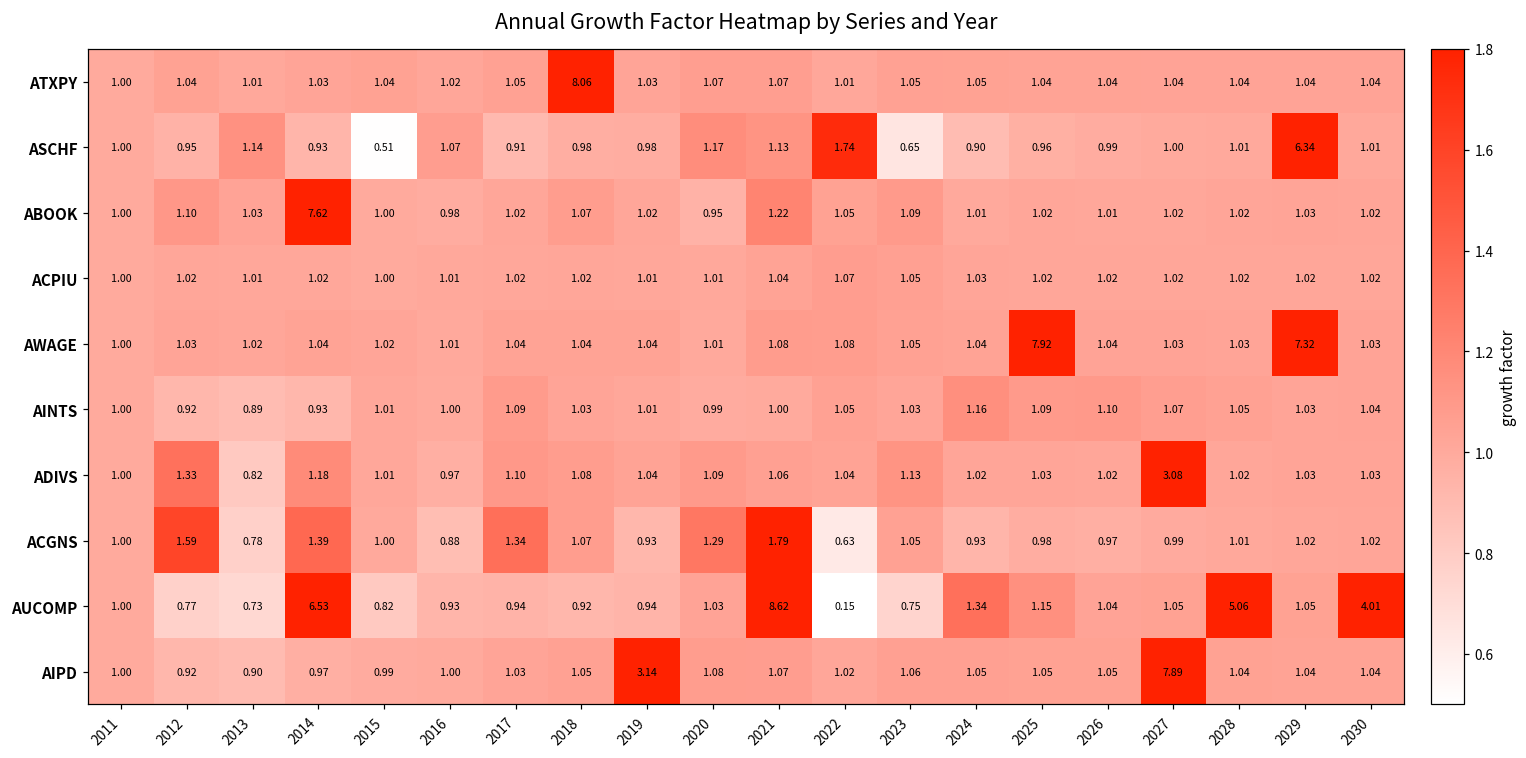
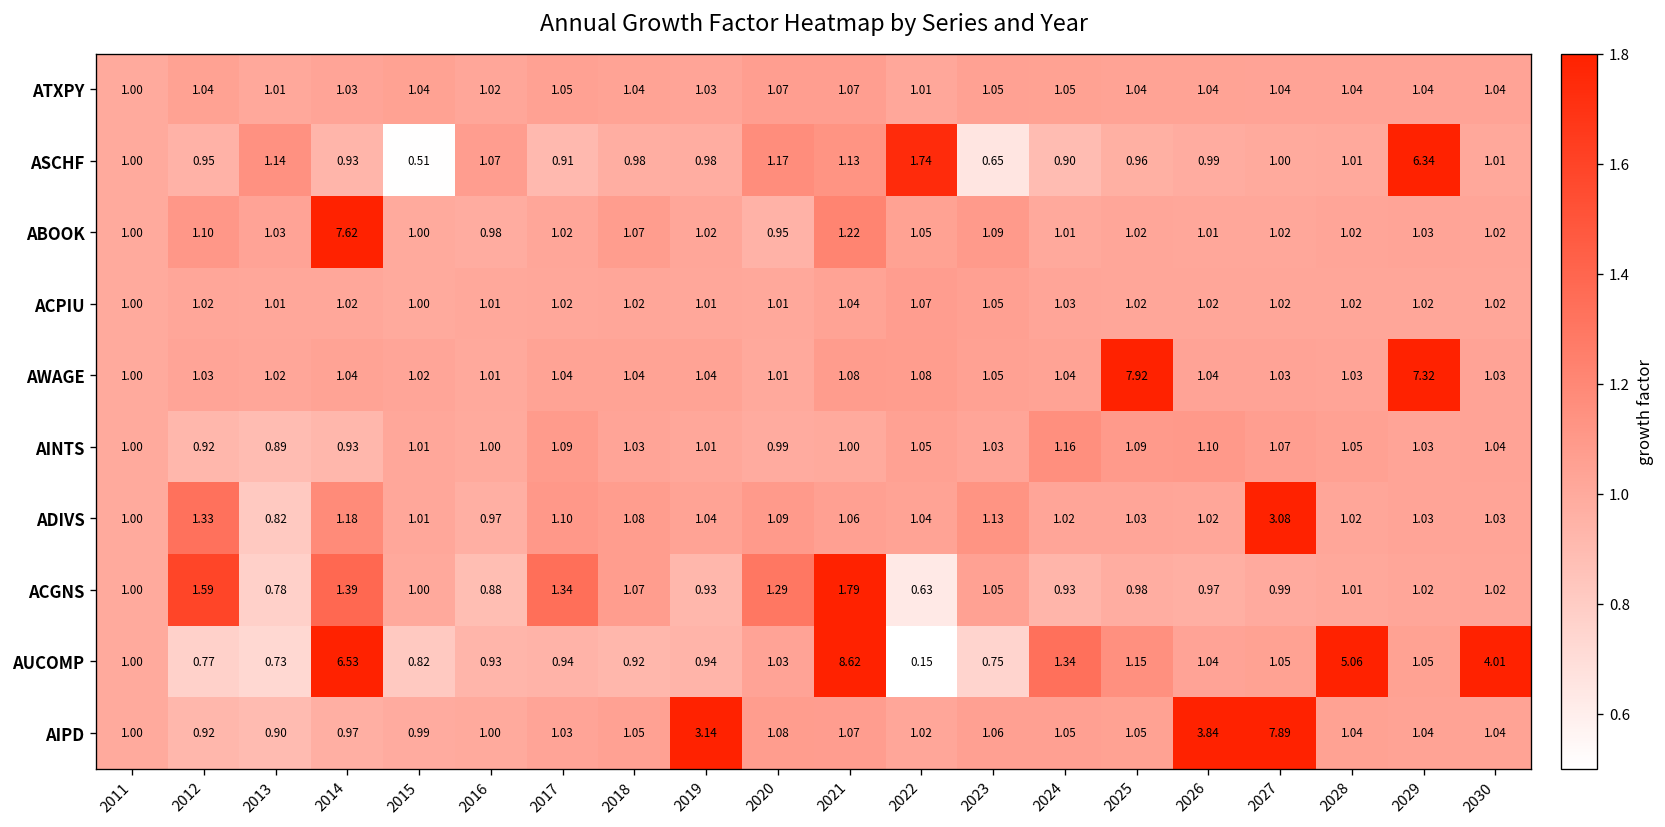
  {
    "ATXPY": {
      "2011": 1.00,
      "2012": 1.04,
      "2013": 1.01,
      "2014": 1.03,
      "2015": 1.04,
      "2016": 1.02,
      "2017": 1.05,
-     "2018": 8.06,
+     "2018": 1.04,
      "2019": 1.03,
      "2020": 1.07,
      "2021": 1.07,
      "2022": 1.01,
      "2023": 1.05,
      "2024": 1.05,
      "2025": 1.04,
      "2026": 1.04,
      "2027": 1.04,
      "2028": 1.04,
      "2029": 1.04,
      "2030": 1.04
    },
    "ASCHF": {
      "2011": 1.00,
      "2012": 0.95,
      "2013": 1.14,
      "2014": 0.93,
      "2015": 0.51,
      "2016": 1.07,
      "2017": 0.91,
      "2018": 0.98,
      "2019": 0.98,
      "2020": 1.17,
      "2021": 1.13,
      "2022": 1.74,
      "2023": 0.65,
      "2024": 0.90,
      "2025": 0.96,
      "2026": 0.99,
      "2027": 1.00,
      "2028": 1.01,
      "2029": 6.34,
      "2030": 1.01
    },
    "ABOOK": {
      "2011": 1.00,
      "2012": 1.10,
      "2013": 1.03,
      "2014": 7.62,
      "2015": 1.00,
      "2016": 0.98,
      "2017": 1.02,
      "2018": 1.07,
      "2019": 1.02,
      "2020": 0.95,
      "2021": 1.22,
      "2022": 1.05,
      "2023": 1.09,
      "2024": 1.01,
      "2025": 1.02,
      "2026": 1.01,
      "2027": 1.02,
      "2028": 1.02,
      "2029": 1.03,
      "2030": 1.02
    },
    "ACPIU": {
      "2011": 1.00,
      "2012": 1.02,
      "2013": 1.01,
      "2014": 1.02,
      "2015": 1.00,
      "2016": 1.01,
      "2017": 1.02,
      "2018": 1.02,
      "2019": 1.01,
      "2020": 1.01,
      "2021": 1.04,
      "2022": 1.07,
      "2023": 1.05,
      "2024": 1.03,
      "2025": 1.02,
      "2026": 1.02,
      "2027": 1.02,
      "2028": 1.02,
      "2029": 1.02,
      "2030": 1.02
    },
    "AWAGE": {
      "2011": 1.00,
      "2012": 1.03,
      "2013": 1.02,
      "2014": 1.04,
      "2015": 1.02,
      "2016": 1.01,
      "2017": 1.04,
      "2018": 1.04,
      "2019": 1.04,
      "2020": 1.01,
      "2021": 1.08,
      "2022": 1.08,
      "2023": 1.05,
      "2024": 1.04,
      "2025": 7.92,
      "2026": 1.04,
      "2027": 1.03,
      "2028": 1.03,
      "2029": 7.32,
      "2030": 1.03
    },
    "AINTS": {
      "2011": 1.00,
      "2012": 0.92,
      "2013": 0.89,
      "2014": 0.93,
      "2015": 1.01,
      "2016": 1.00,
      "2017": 1.09,
      "2018": 1.03,
      "2019": 1.01,
      "2020": 0.99,
      "2021": 1.00,
      "2022": 1.05,
      "2023": 1.03,
      "2024": 1.16,
      "2025": 1.09,
      "2026": 1.10,
      "2027": 1.07,
      "2028": 1.05,
      "2029": 1.03,
      "2030": 1.04
    },
    "ADIVS": {
      "2011": 1.00,
      "2012": 1.33,
      "2013": 0.82,
      "2014": 1.18,
      "2015": 1.01,
      "2016": 0.97,
      "2017": 1.10,
      "2018": 1.08,
      "2019": 1.04,
      "2020": 1.09,
      "2021": 1.06,
      "2022": 1.04,
      "2023": 1.13,
      "2024": 1.02,
      "2025": 1.03,
      "2026": 1.02,
      "2027": 3.08,
      "2028": 1.02,
      "2029": 1.03,
      "2030": 1.03
    },
    "ACGNS": {
      "2011": 1.00,
      "2012": 1.59,
      "2013": 0.78,
      "2014": 1.39,
      "2015": 1.00,
      "2016": 0.88,
      "2017": 1.34,
      "2018": 1.07,
      "2019": 0.93,
      "2020": 1.29,
      "2021": 1.79,
      "2022": 0.63,
      "2023": 1.05,
      "2024": 0.93,
      "2025": 0.98,
      "2026": 0.97,
      "2027": 0.99,
      "2028": 1.01,
      "2029": 1.02,
      "2030": 1.02
    },
    "AUCOMP": {
      "2011": 1.00,
      "2012": 0.77,
      "2013": 0.73,
      "2014": 6.53,
      "2015": 0.82,
      "2016": 0.93,
      "2017": 0.94,
      "2018": 0.92,
      "2019": 0.94,
      "2020": 1.03,
      "2021": 8.62,
      "2022": 0.15,
      "2023": 0.75,
      "2024": 1.34,
      "2025": 1.15,
      "2026": 1.04,
      "2027": 1.05,
      "2028": 5.06,
      "2029": 1.05,
      "2030": 4.01
    },
    "AIPD": {
      "2011": 1.00,
      "2012": 0.92,
      "2013": 0.90,
      "2014": 0.97,
      "2015": 0.99,
      "2016": 1.00,
      "2017": 1.03,
      "2018": 1.05,
      "2019": 3.14,
      "2020": 1.08,
      "2021": 1.07,
      "2022": 1.02,
      "2023": 1.06,
      "2024": 1.05,
      "2025": 1.05,
-     "2026": 1.05,
+     "2026": 3.84,
      "2027": 7.89,
      "2028": 1.04,
      "2029": 1.04,
      "2030": 1.04
    }
  }
